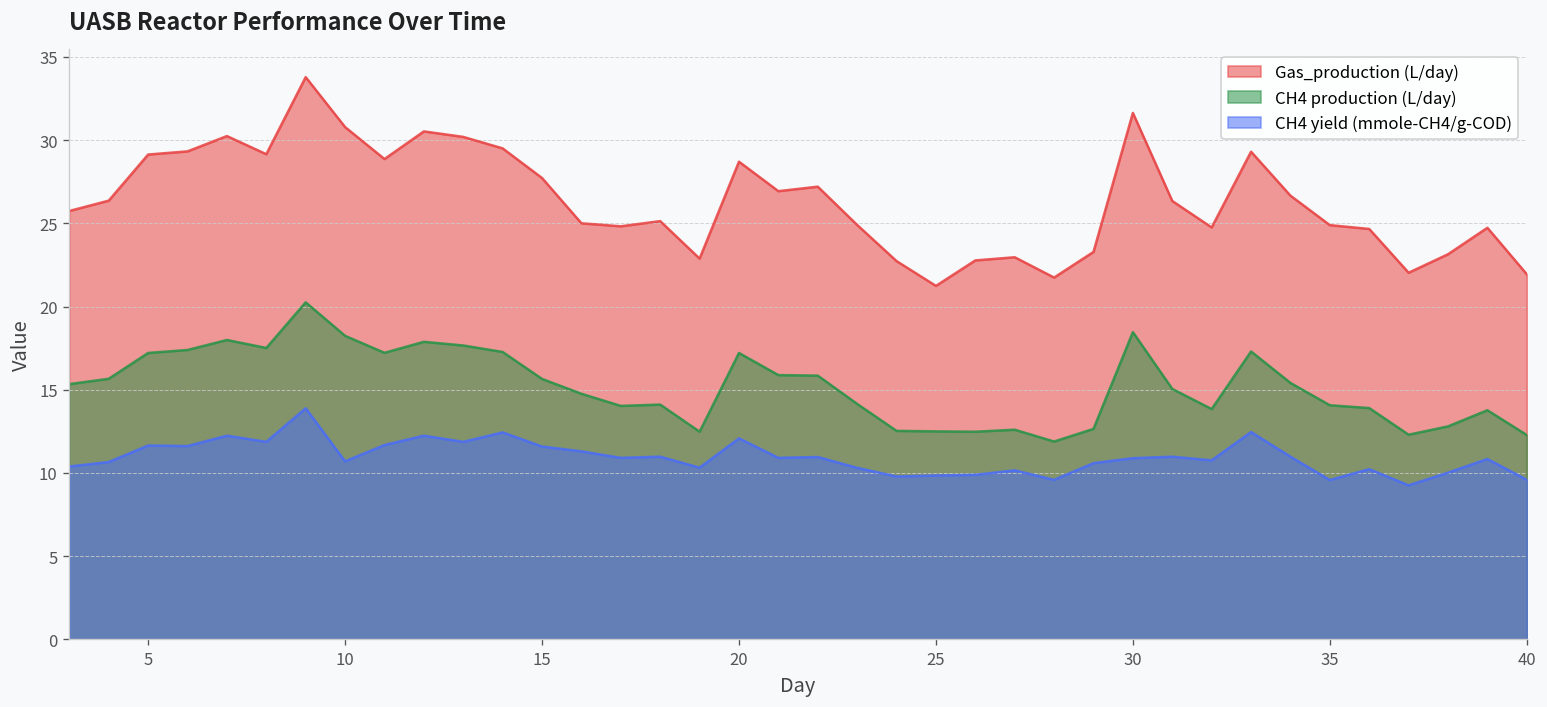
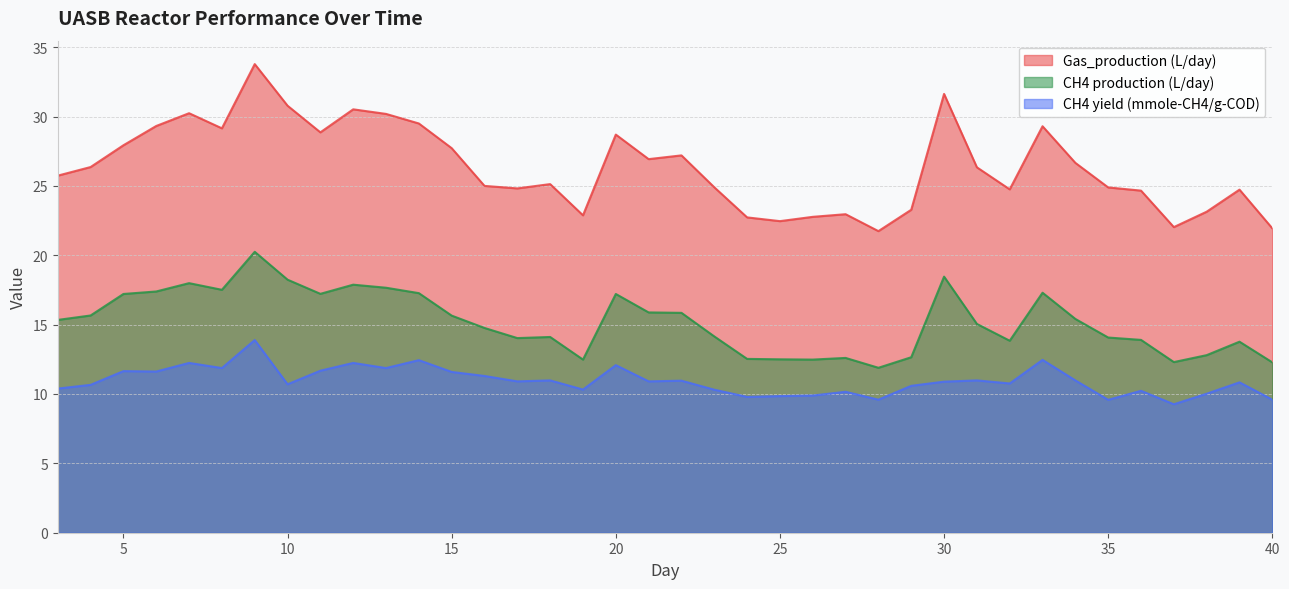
  {
    "Gas_production (L/day)": {
-     "5": 29.1,
+     "5": 27.9,
      "10": 30.8,
      "15": 27.7,
      "20": 28.7,
-     "25": 21.2,
+     "25": 22.5,
      "30": 31.6,
      "35": 24.9,
      "40": 21.9
    },
    "CH4 production (L/day)": {
      "5": 17.2,
      "10": 18.2,
      "15": 15.7,
      "20": 17.2,
      "25": 12.5,
      "30": 18.5,
      "35": 14.1,
      "40": 12.3
    },
    "CH4 yield (mmole-CH4/g-COD)": {
      "5": 11.7,
      "10": 10.7,
      "15": 11.6,
      "20": 12.1,
      "25": 9.9,
      "30": 10.9,
      "35": 9.6,
      "40": 9.6
    }
  }
